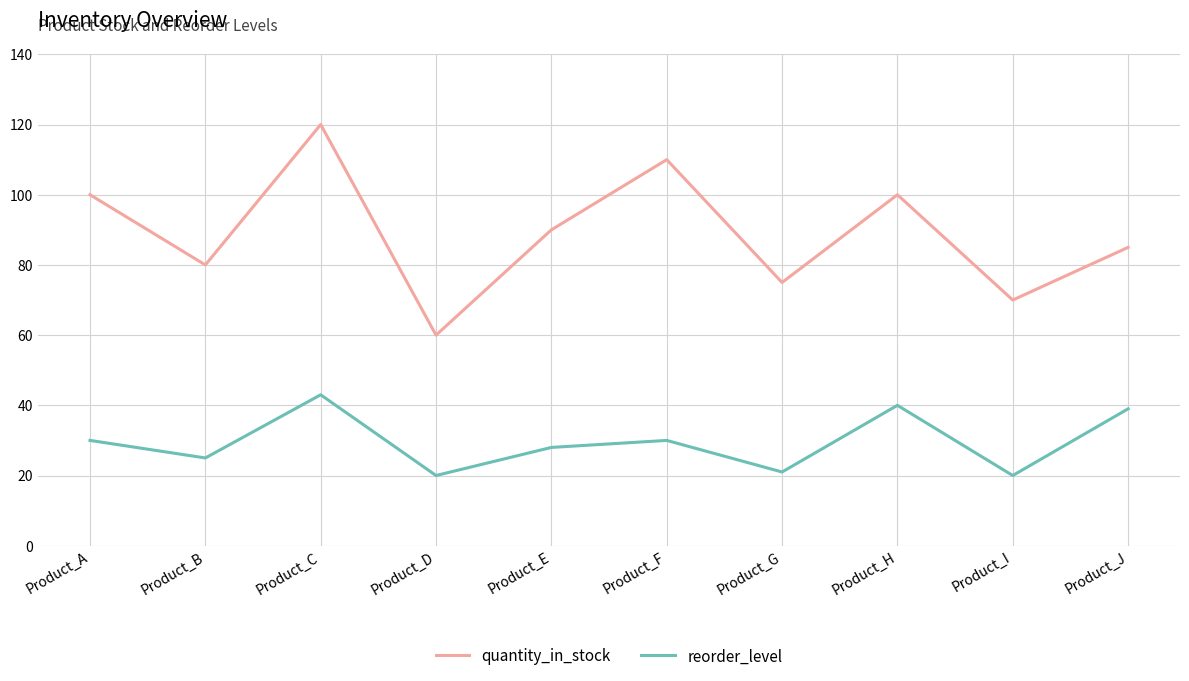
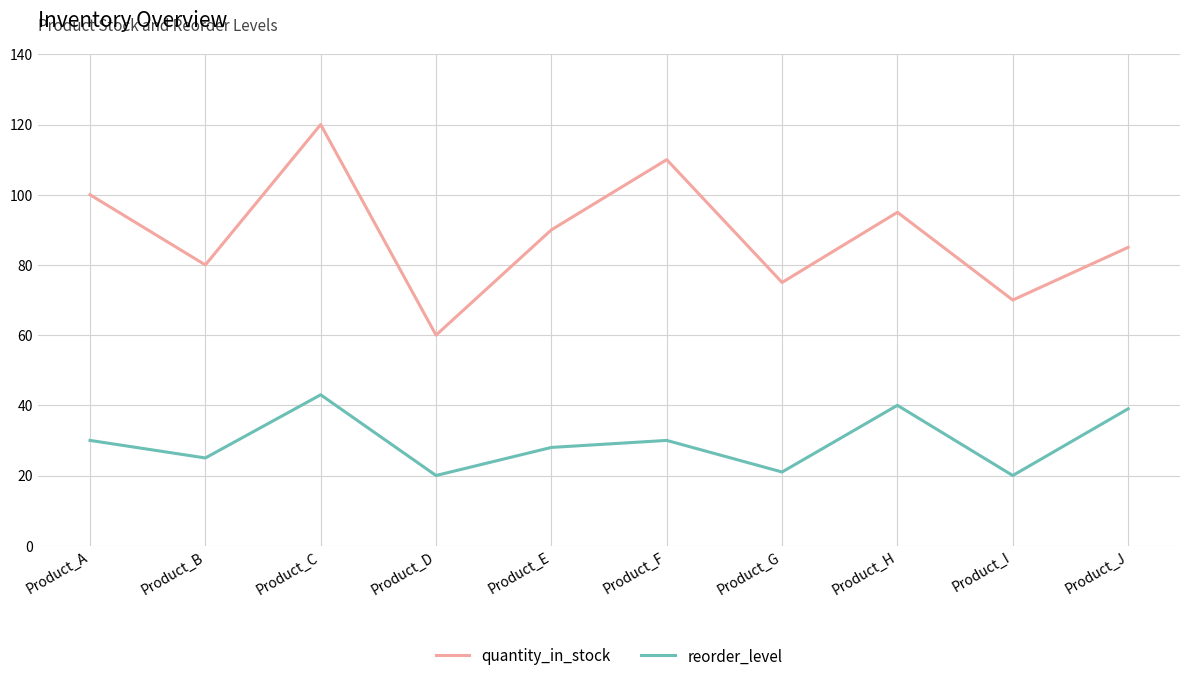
  {
    "quantity_in_stock": {
      "Product_A": 100,
      "Product_B": 80,
      "Product_C": 120,
      "Product_D": 60,
      "Product_E": 90,
      "Product_F": 110,
      "Product_G": 75,
-     "Product_H": 100,
+     "Product_H": 95,
      "Product_I": 70,
      "Product_J": 85
    },
    "reorder_level": {
      "Product_A": 30,
      "Product_B": 25,
      "Product_C": 43,
      "Product_D": 20,
      "Product_E": 28,
      "Product_F": 30,
      "Product_G": 21,
      "Product_H": 40,
      "Product_I": 20,
      "Product_J": 39
    }
  }
